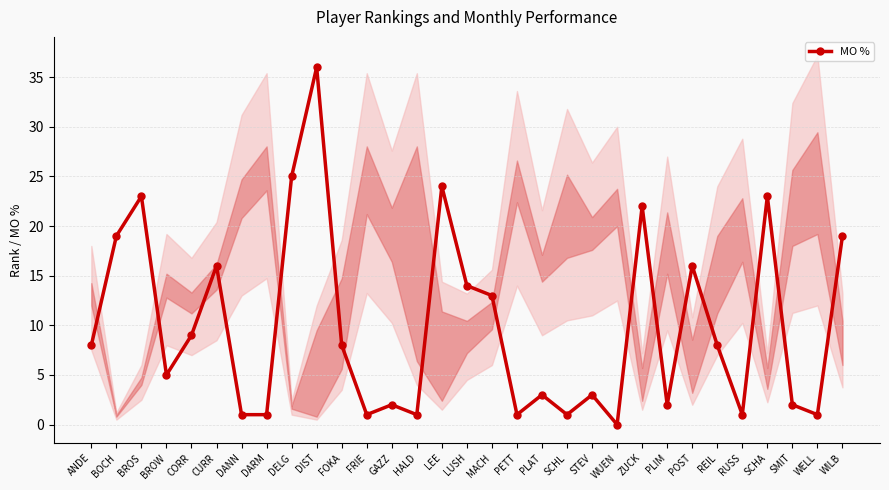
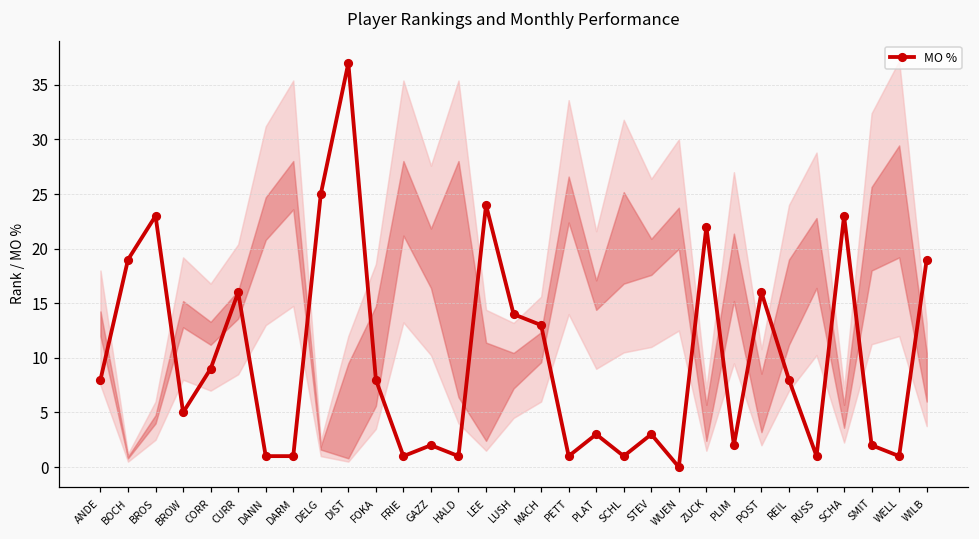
  {
    "MO %": {
      "ANDE": 8,
      "BOCH": 19,
      "BROS": 23,
      "BROW": 5,
      "CORR": 9,
      "DANN": 1,
      "DARM": 1,
      "DELG": 25,
-     "DIST": 36,
+     "DIST": 37,
      "FOKA": 8,
      "FRIE": 1,
      "GAZZ": 2,
      "HALD": 1,
      "LEE": 24,
      "LUSH": 14,
      "MACH": 13,
      "PETT": 1,
      "PLAT": 3,
      "SCHL": 1,
      "STEV": 3,
      "WUEN": 0,
      "ZUCK": 22,
      "PLIM": 2,
      "POST": 16,
      "REIL": 8,
      "RUSS": 1,
      "SCHA": 23,
      "SMIT": 2,
      "WELL": 1,
      "WILB": 19
    }
  }
